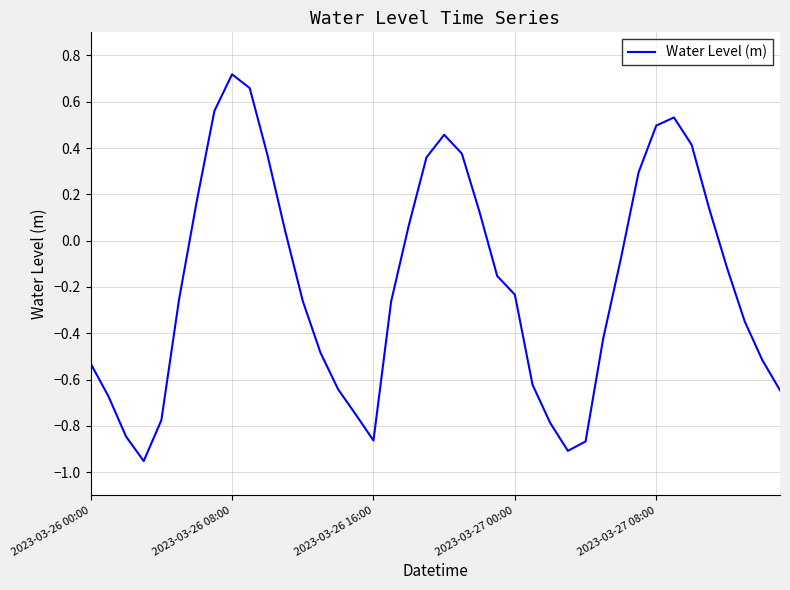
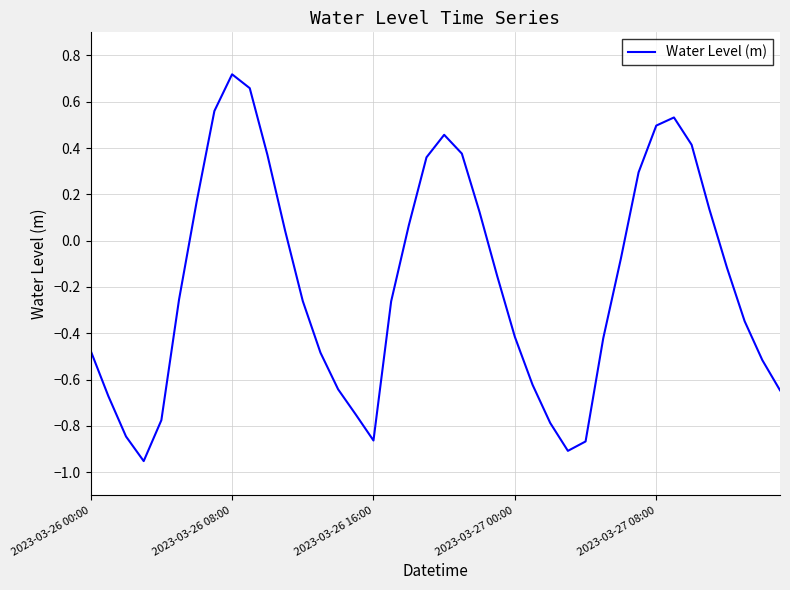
  {
-   "2023-03-26 00:00": -0.53,
+   "2023-03-26 00:00": -0.48,
    "2023-03-26 08:00": 0.72,
    "2023-03-26 16:00": -0.86,
-   "2023-03-27 00:00": -0.23,
+   "2023-03-27 00:00": -0.42,
    "2023-03-27 08:00": 0.50
  }
